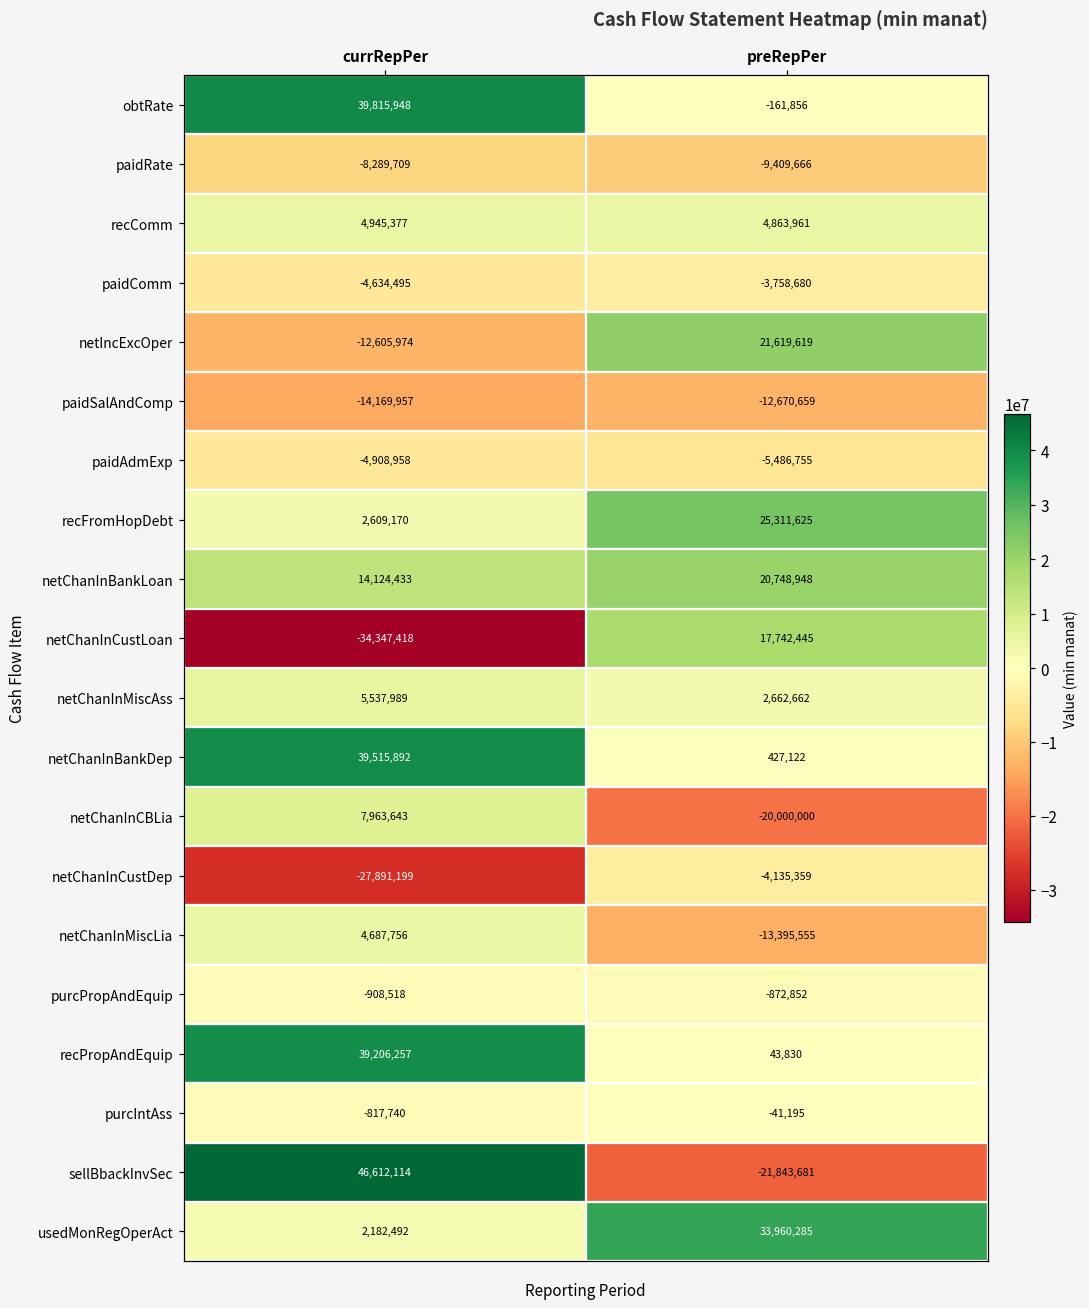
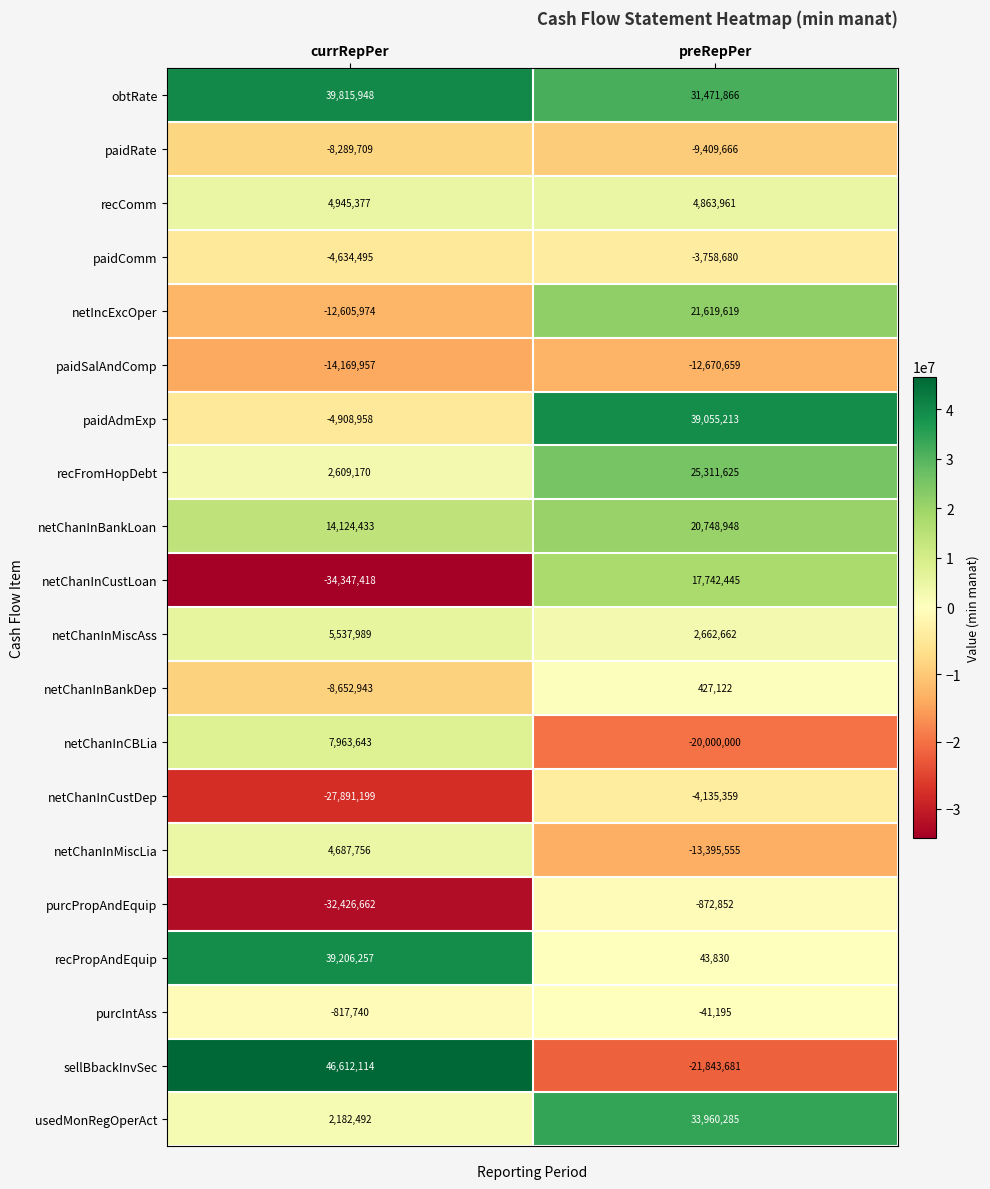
  {
    "obtRate": {
      "currRepPer": "39,815,948",
-     "preRepPer": "-161,856"
+     "preRepPer": "31,471,866"
    },
    "paidRate": {
      "currRepPer": "-8,289,709",
      "preRepPer": "-9,409,666"
    },
    "recComm": {
      "currRepPer": "4,945,377",
      "preRepPer": "4,863,961"
    },
    "paidComm": {
      "currRepPer": "-4,634,495",
      "preRepPer": "-3,758,680"
    },
    "netIncExcOper": {
      "currRepPer": "-12,605,974",
      "preRepPer": "21,619,619"
    },
    "paidSalAndComp": {
      "currRepPer": "-14,169,957",
      "preRepPer": "-12,670,659"
    },
    "paidAdmExp": {
      "currRepPer": "-4,908,958",
-     "preRepPer": "-5,486,755"
+     "preRepPer": "39,055,213"
    },
    "recFromHopDebt": {
      "currRepPer": "2,609,170",
      "preRepPer": "25,311,625"
    },
    "netChanInBankLoan": {
      "currRepPer": "14,124,433",
      "preRepPer": "20,748,948"
    },
    "netChanInCustLoan": {
      "currRepPer": "-34,347,418",
      "preRepPer": "17,742,445"
    },
    "netChanInMiscAss": {
      "currRepPer": "5,537,989",
      "preRepPer": "2,662,662"
    },
    "netChanInBankDep": {
-     "currRepPer": "39,515,892",
+     "currRepPer": "-8,652,943",
      "preRepPer": "427,122"
    },
    "netChanInCBLia": {
      "currRepPer": "7,963,643",
      "preRepPer": "-20,000,000"
    },
    "netChanInCustDep": {
      "currRepPer": "-27,891,199",
      "preRepPer": "-4,135,359"
    },
    "netChanInMiscLia": {
      "currRepPer": "4,687,756",
      "preRepPer": "-13,395,555"
    },
    "purcPropAndEquip": {
-     "currRepPer": "-908,518",
+     "currRepPer": "-32,426,662",
      "preRepPer": "-872,852"
    },
    "recPropAndEquip": {
      "currRepPer": "39,206,257",
      "preRepPer": "43,830"
    },
    "purcIntAss": {
      "currRepPer": "-817,740",
      "preRepPer": "-41,195"
    },
    "sellBbackInvSec": {
      "currRepPer": "46,612,114",
      "preRepPer": "-21,843,681"
    },
    "usedMonRegOperAct": {
      "currRepPer": "2,182,492",
      "preRepPer": "33,960,285"
    }
  }
